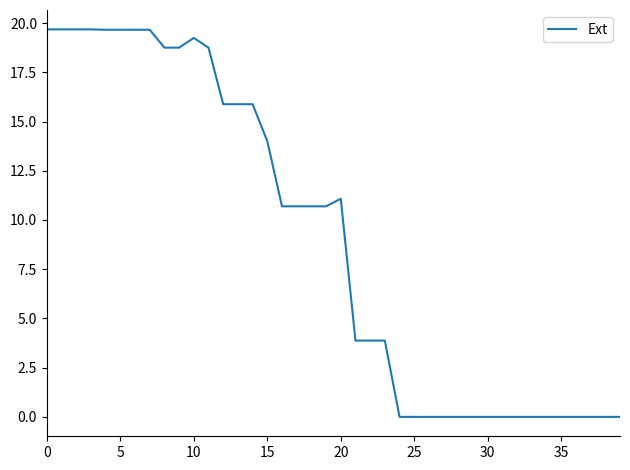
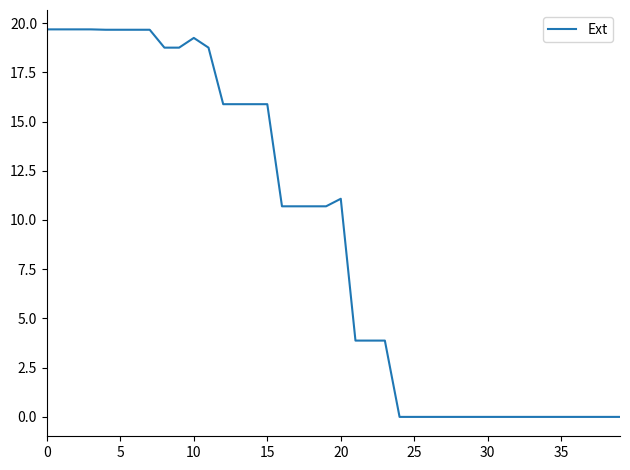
  {
    "0": 19.7,
    "5": 19.7,
    "10": 19.2,
-   "15": 14.0,
+   "15": 15.9,
    "20": 11.1,
    "25": 0.0,
    "30": 0.0,
    "35": 0.0
  }
